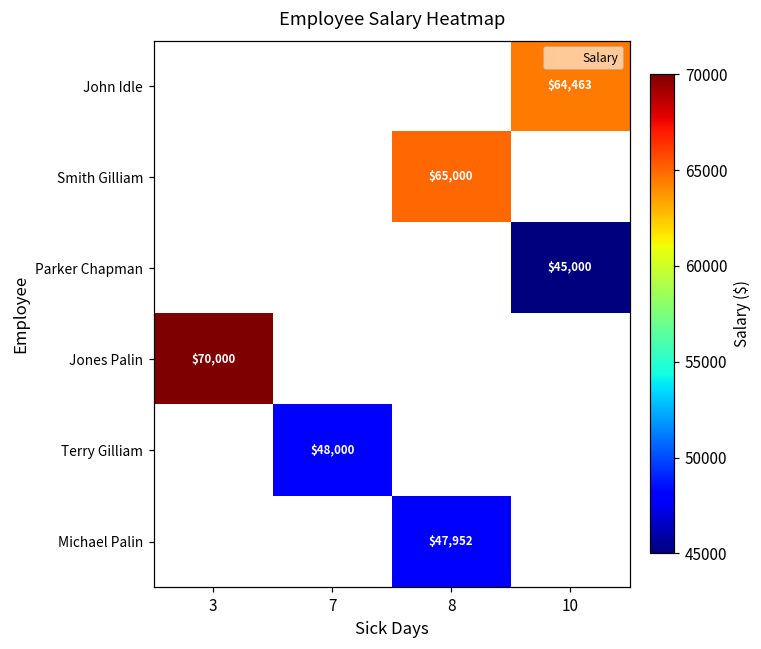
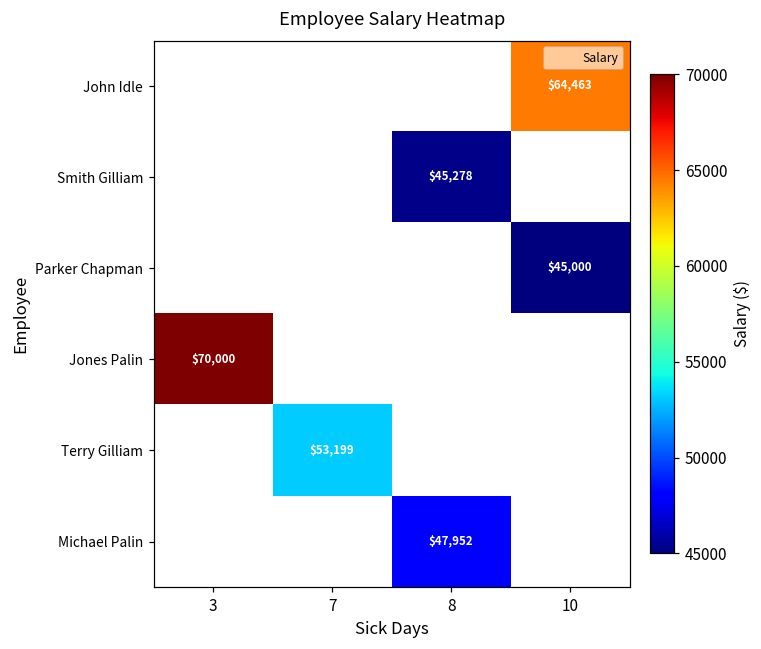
  {
    "John Idle": {
      "10": "$64,463"
    },
    "Smith Gilliam": {
-     "8": "$65,000"
+     "8": "$45,278"
    },
    "Parker Chapman": {
      "10": "$45,000"
    },
    "Jones Palin": {
      "3": "$70,000"
    },
    "Terry Gilliam": {
-     "7": "$48,000"
+     "7": "$53,199"
    },
    "Michael Palin": {
      "8": "$47,952"
    }
  }
